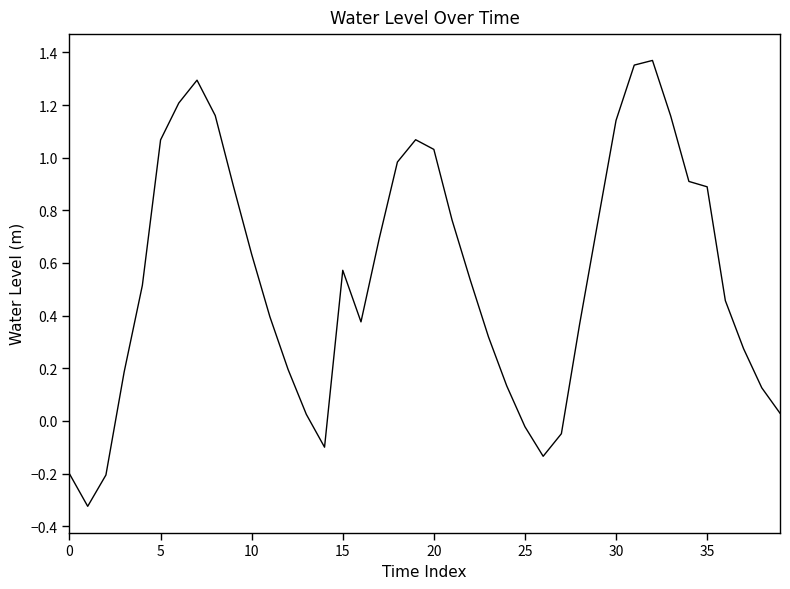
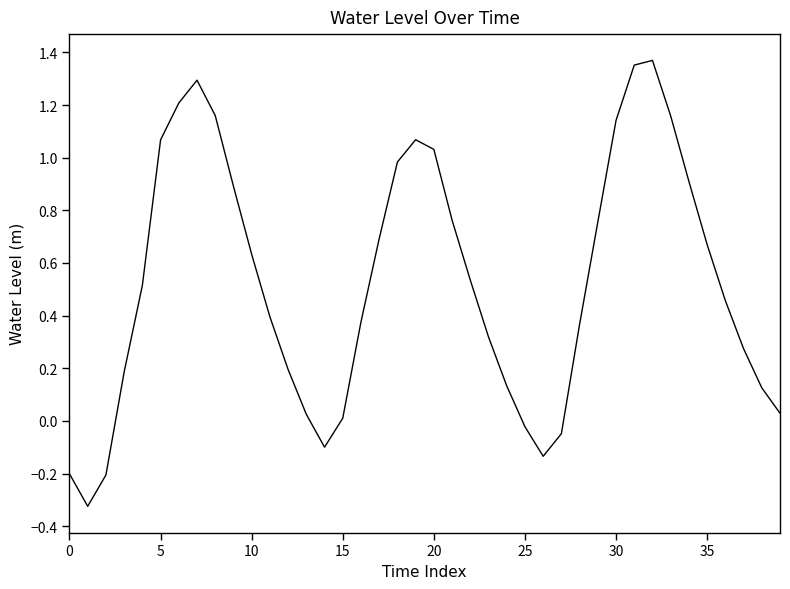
  {
    "0": -0.20,
    "5": 1.07,
    "10": 0.63,
-   "15": 0.57,
+   "15": 0.01,
    "20": 1.03,
    "25": -0.02,
    "30": 1.14,
-   "35": 0.89
+   "35": 0.67
  }
